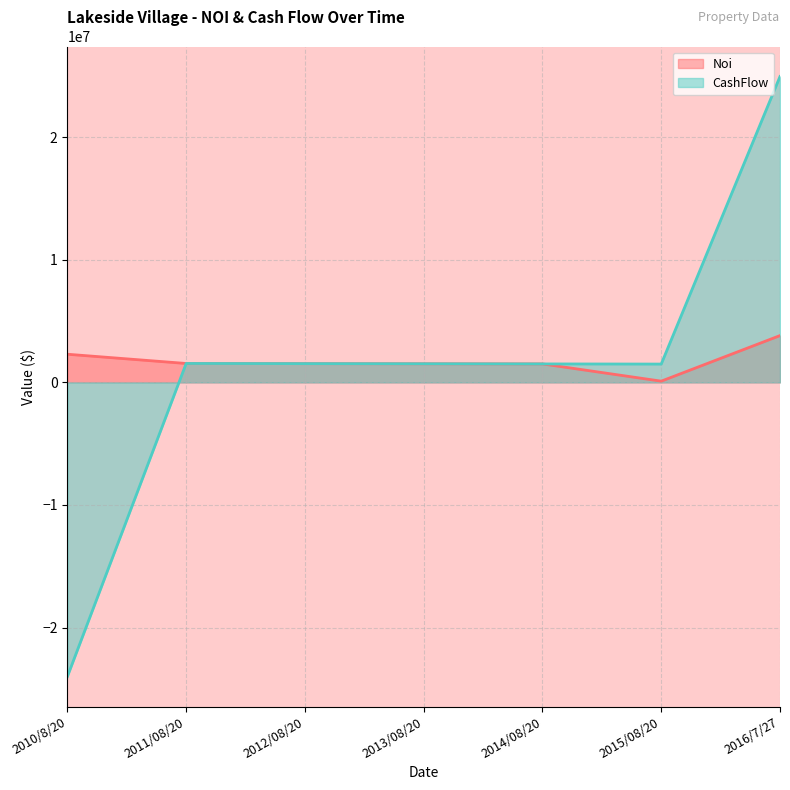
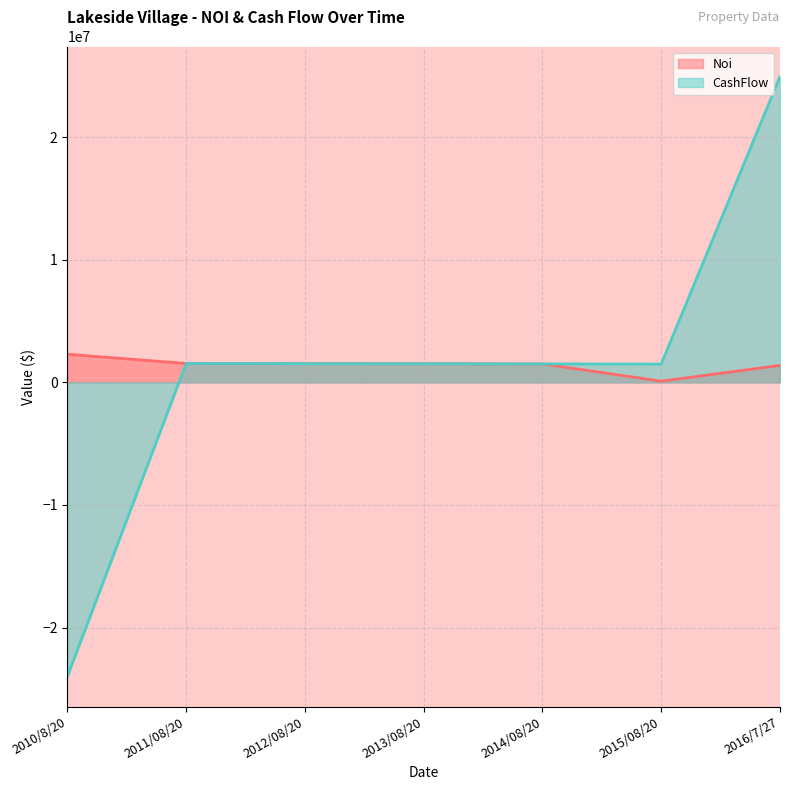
  {
    "Noi": {
      "2010/8/20": 2300000,
      "2015/08/20": 100000,
-     "2016/7/27": 3800000
+     "2016/7/27": 1400000
    }
  }
